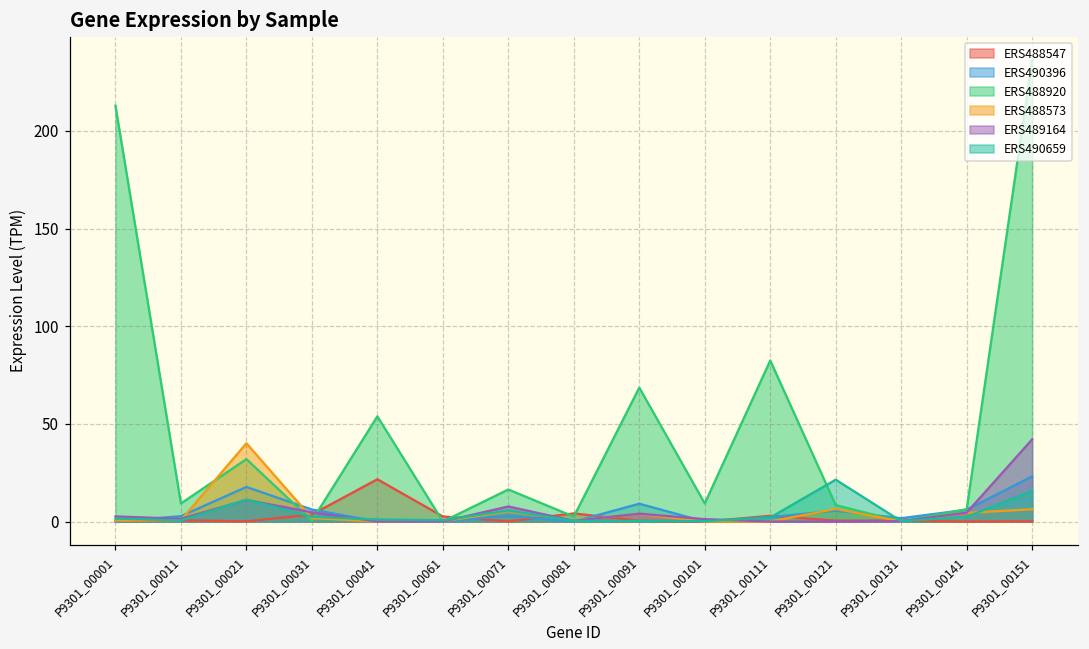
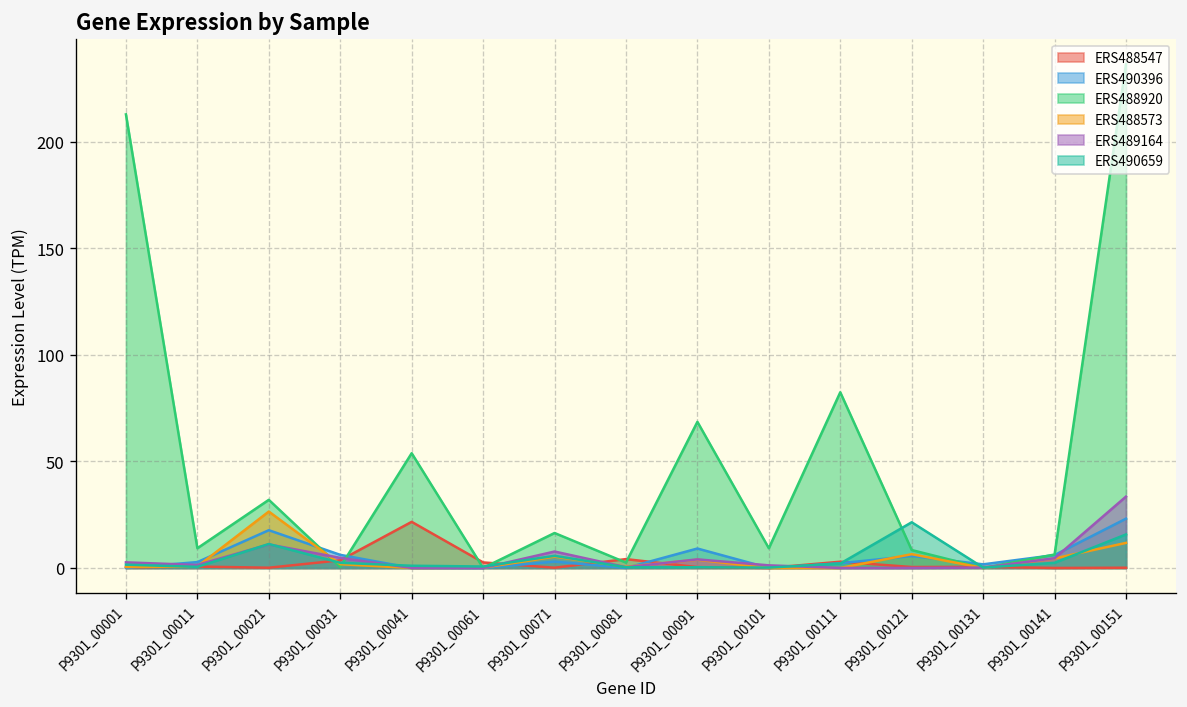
  {
    "ERS488547": {
      "P9301_00021": 0,
      "P9301_00041": 22,
      "P9301_00061": 3,
      "P9301_00071": 0,
      "P9301_00081": 4,
      "P9301_00141": 0,
      "P9301_00151": 0
    },
    "ERS488573": {
-     "P9301_00021": 40,
-     "P9301_00151": 6
+     "P9301_00021": 26,
+     "P9301_00151": 12
    },
    "ERS489164": {
      "P9301_00071": 8,
-     "P9301_00151": 42
+     "P9301_00151": 33
    }
  }
